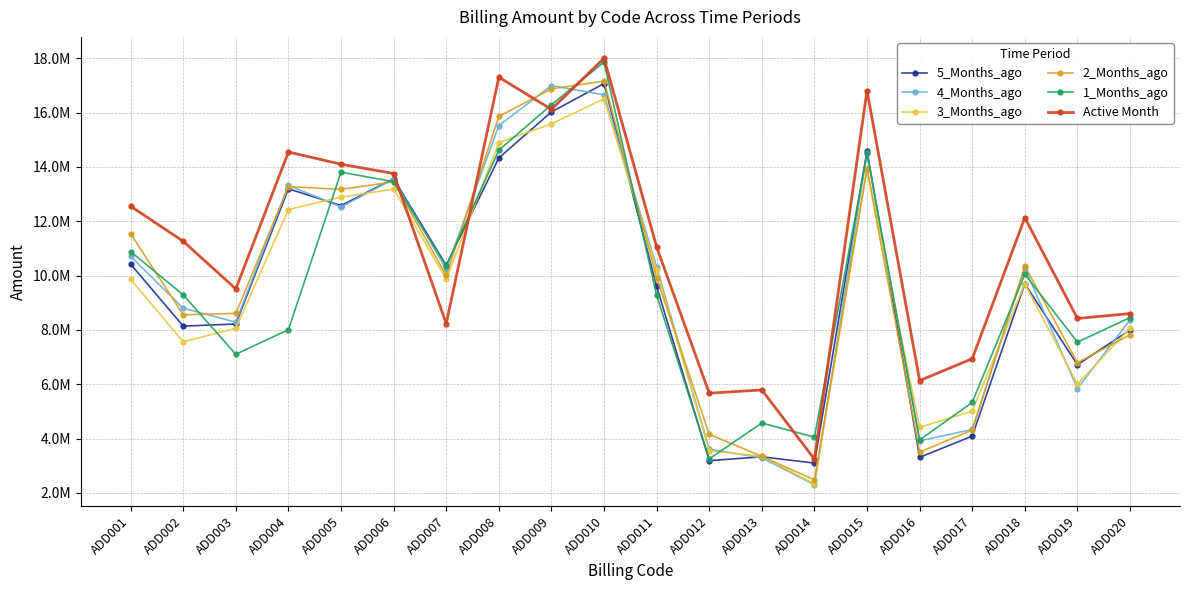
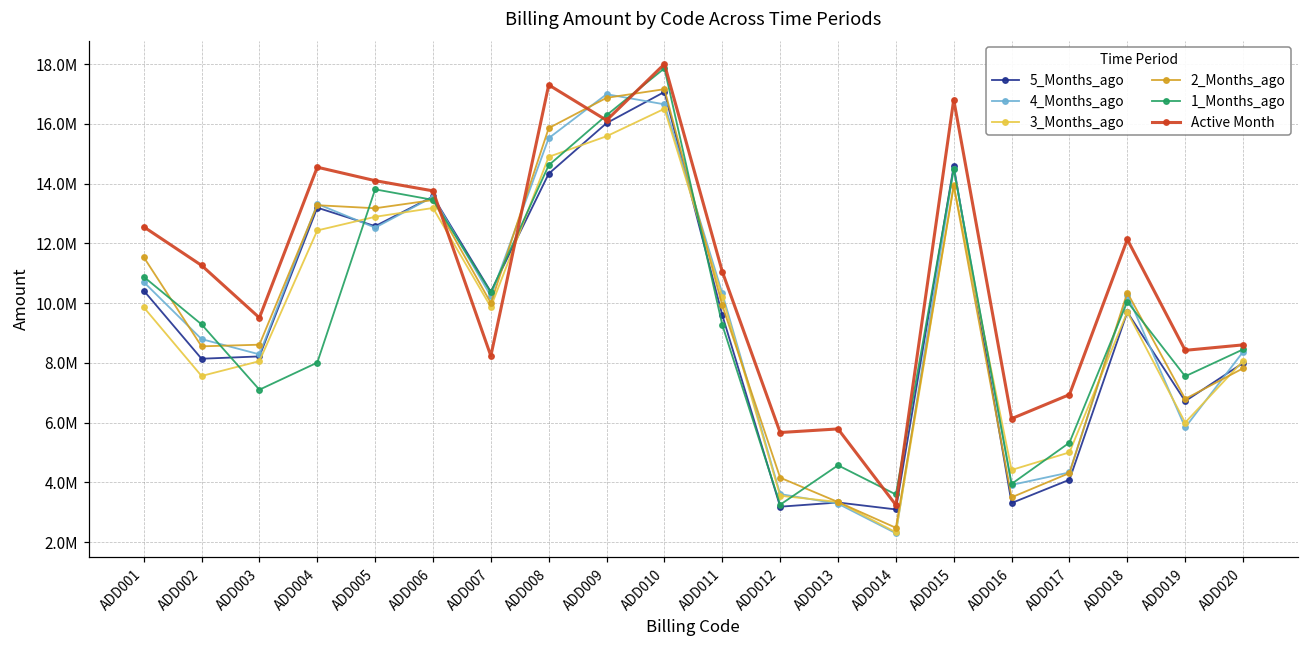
  {
    "5_Months_ago": {
      "ADD001": 10400000,
      "ADD002": 8100000,
      "ADD008": 14300000,
      "ADD011": 9600000,
      "ADD014": 3100000,
      "ADD016": 3300000,
      "ADD017": 4100000
    },
    "4_Months_ago": {
      "ADD001": 10700000,
      "ADD002": 8800000,
      "ADD007": 10200000,
      "ADD008": 15500000,
      "ADD009": 17000000,
      "ADD010": 16700000,
      "ADD011": 10300000,
      "ADD019": 5800000
    },
    "1_Months_ago": {
      "ADD001": 10900000,
      "ADD002": 9300000,
      "ADD003": 7100000,
      "ADD004": 8000000,
      "ADD005": 13800000,
      "ADD008": 14600000,
      "ADD009": 16300000,
      "ADD010": 17900000,
      "ADD011": 9300000,
      "ADD013": 4600000,
-     "ADD014": 4100000,
+     "ADD014": 3600000,
      "ADD017": 5300000,
      "ADD018": 10000000,
      "ADD019": 7600000
    },
    "Active Month": {
      "ADD001": 12600000,
      "ADD002": 11300000,
      "ADD003": 9500000,
      "ADD004": 14500000,
      "ADD005": 14100000,
      "ADD006": 13800000,
      "ADD007": 8200000,
      "ADD008": 17300000,
      "ADD010": 18000000,
      "ADD011": 11100000,
      "ADD012": 5700000,
      "ADD013": 5800000,
      "ADD014": 3200000,
      "ADD015": 16800000,
      "ADD016": 6100000,
      "ADD017": 6900000,
      "ADD018": 12100000,
      "ADD019": 8400000,
      "ADD020": 8600000
    }
  }
